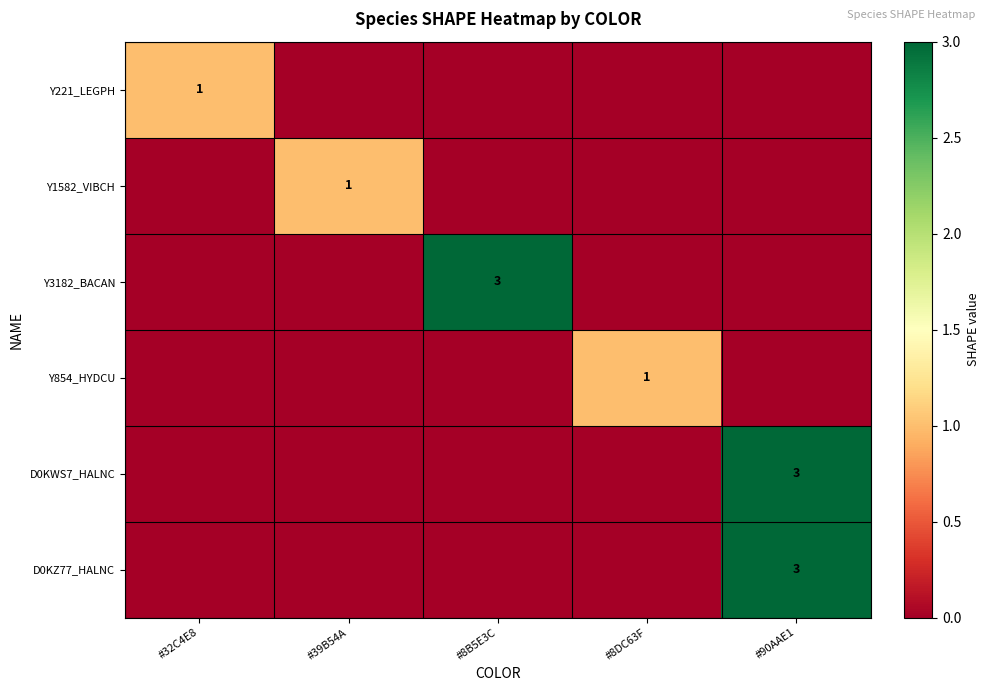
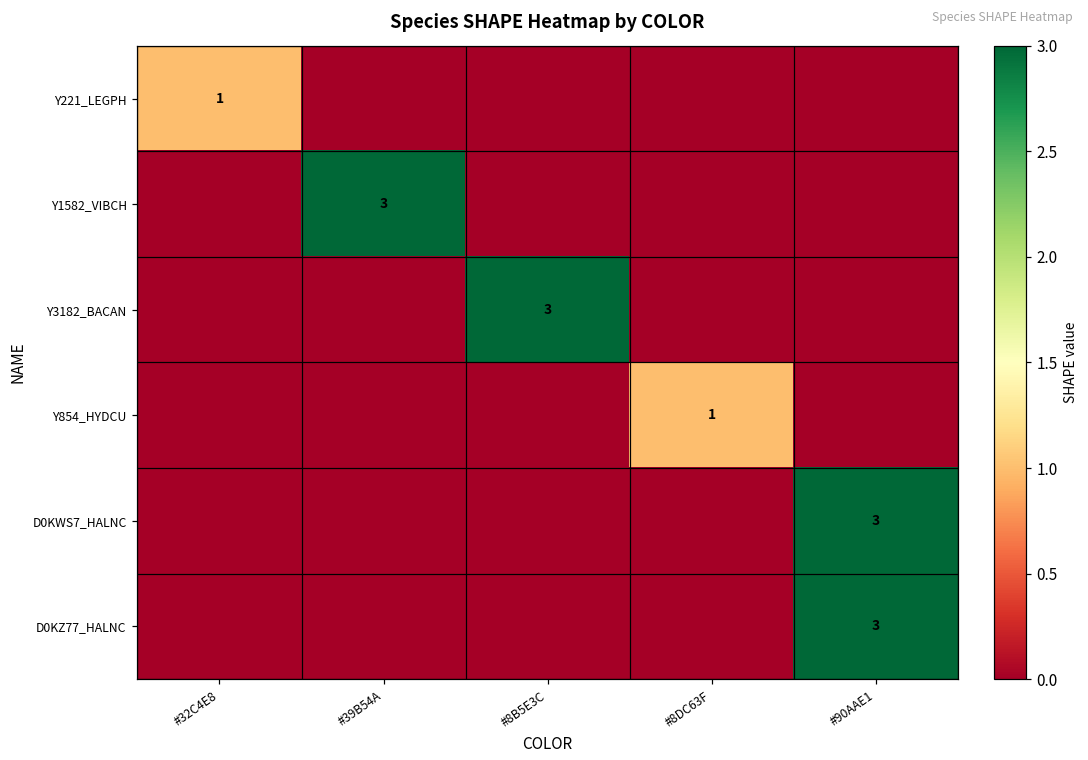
  {
    "Y221_LEGPH": {
      "#32C4E8": 1
    },
    "Y1582_VIBCH": {
-     "#39B54A": 1
+     "#39B54A": 3
    },
    "Y3182_BACAN": {
      "#8B5E3C": 3
    },
    "Y854_HYDCU": {
      "#8DC63F": 1
    },
    "D0KWS7_HALNC": {
      "#90AAE1": 3
    },
    "D0KZ77_HALNC": {
      "#90AAE1": 3
    }
  }
